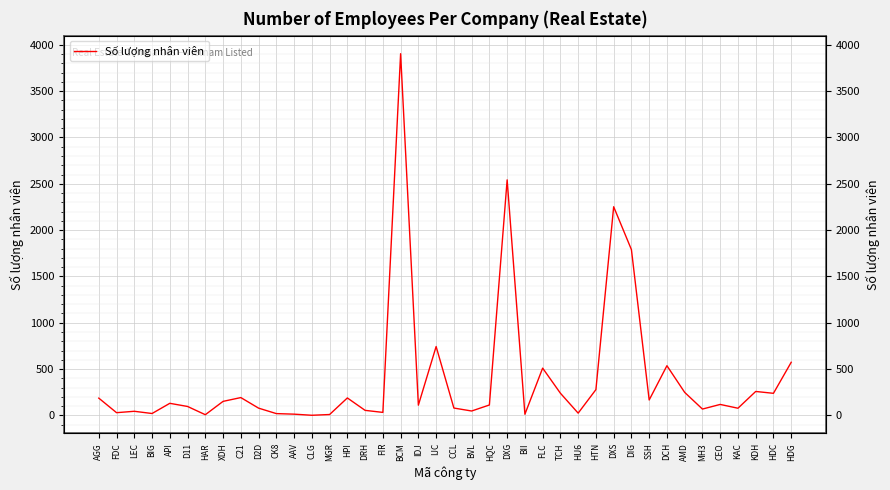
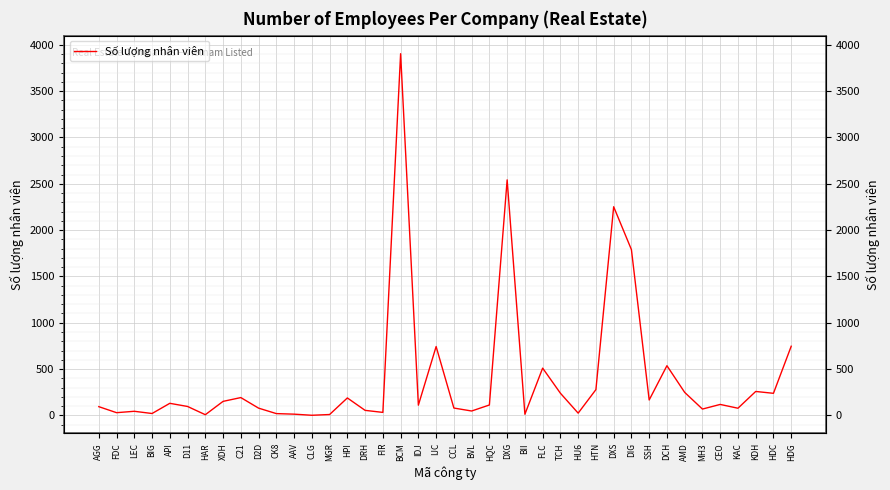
  {
-   "AGG": 200,
+   "AGG": 100,
    "FDC": 0,
    "LEC": 0,
    "BIG": 0,
    "API": 100,
    "D11": 100,
    "HAR": 0,
    "XDH": 200,
    "C21": 200,
    "D2D": 100,
    "CK8": 0,
    "AAV": 0,
    "CLG": 0,
    "MGR": 0,
    "HPI": 200,
    "DRH": 100,
    "FIR": 0,
    "BCM": 3900,
    "IDJ": 100,
    "IJC": 700,
    "CCL": 100,
    "BVL": 0,
    "HQC": 100,
    "DXG": 2500,
    "BII": 0,
    "FLC": 500,
    "TCH": 200,
    "HU6": 0,
    "HTN": 300,
    "DXS": 2300,
    "DIG": 1800,
    "SSH": 200,
    "DCH": 500,
    "AMD": 200,
    "MH3": 100,
    "CEO": 100,
    "KAC": 100,
    "KDH": 300,
    "HDC": 200,
-   "HDG": 600
+   "HDG": 700
  }
